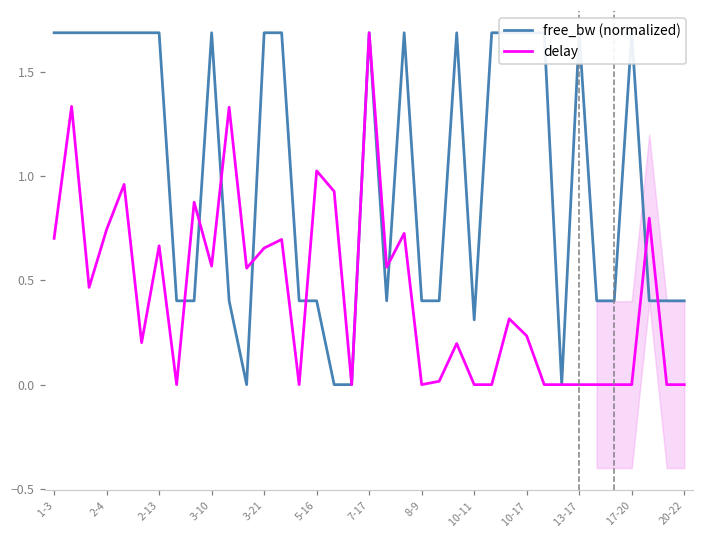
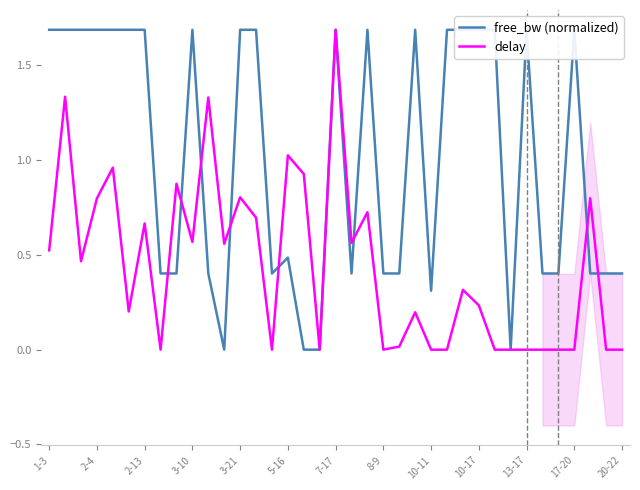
  {
    "free_bw (normalized)": {
      "1-3": 1.69,
      "2-4": 1.69,
      "2-13": 1.69,
      "3-10": 1.69,
      "3-21": 1.69,
-     "5-16": 0.40,
+     "5-16": 0.49,
      "8-9": 0.40,
      "10-11": 0.31
    },
    "delay": {
-     "1-3": 0.70,
-     "2-4": 0.74,
+     "1-3": 0.52,
+     "2-4": 0.80,
      "2-13": 0.67,
      "3-10": 0.57,
-     "3-21": 0.66,
+     "3-21": 0.80,
      "5-16": 1.03,
      "8-9": 0.00,
      "10-11": 0.00,
      "10-17": 0.23,
      "13-17": 0.00,
      "17-20": 0.00,
      "20-22": 0.00
    }
  }
